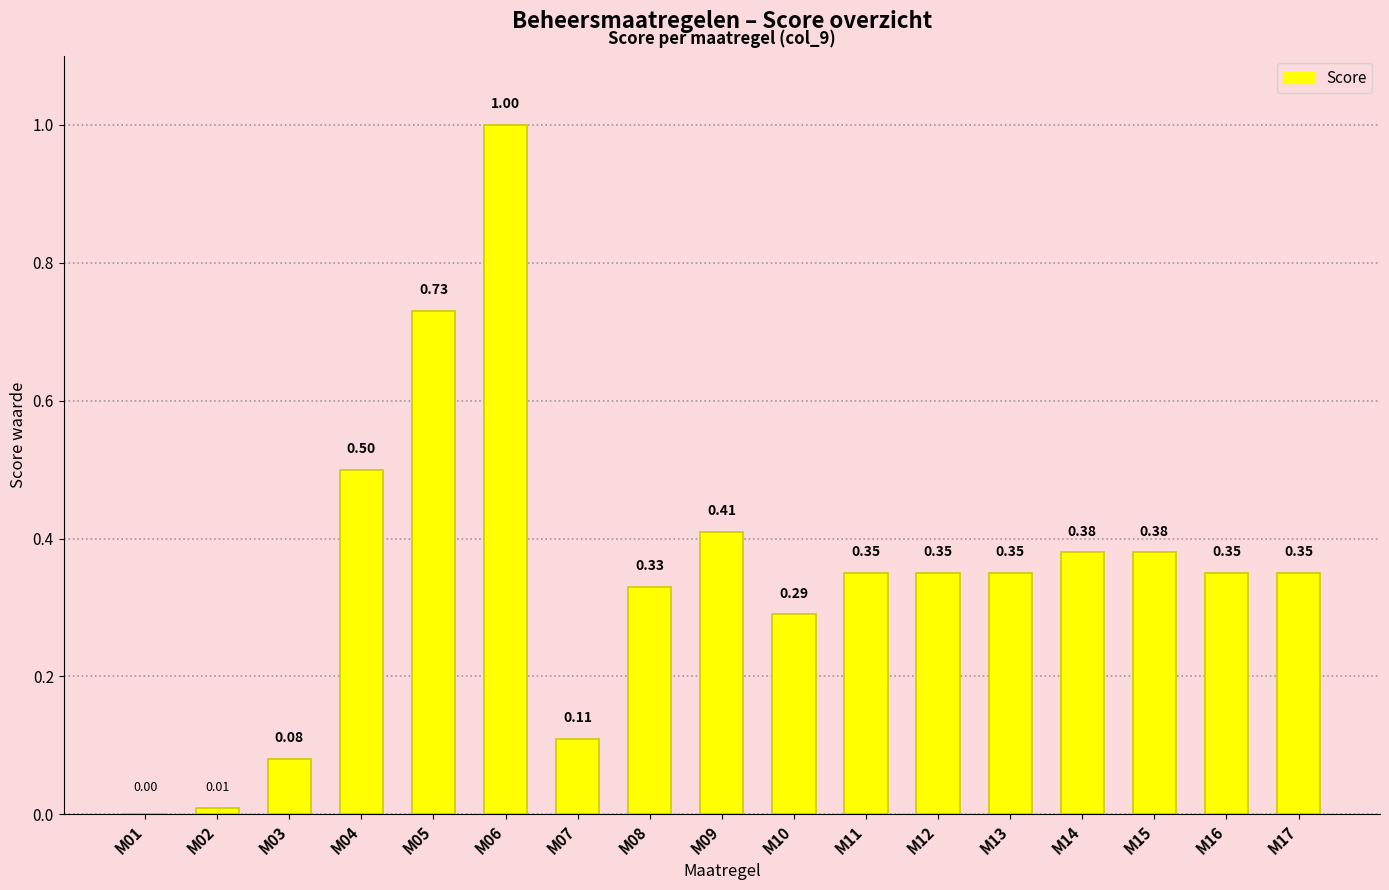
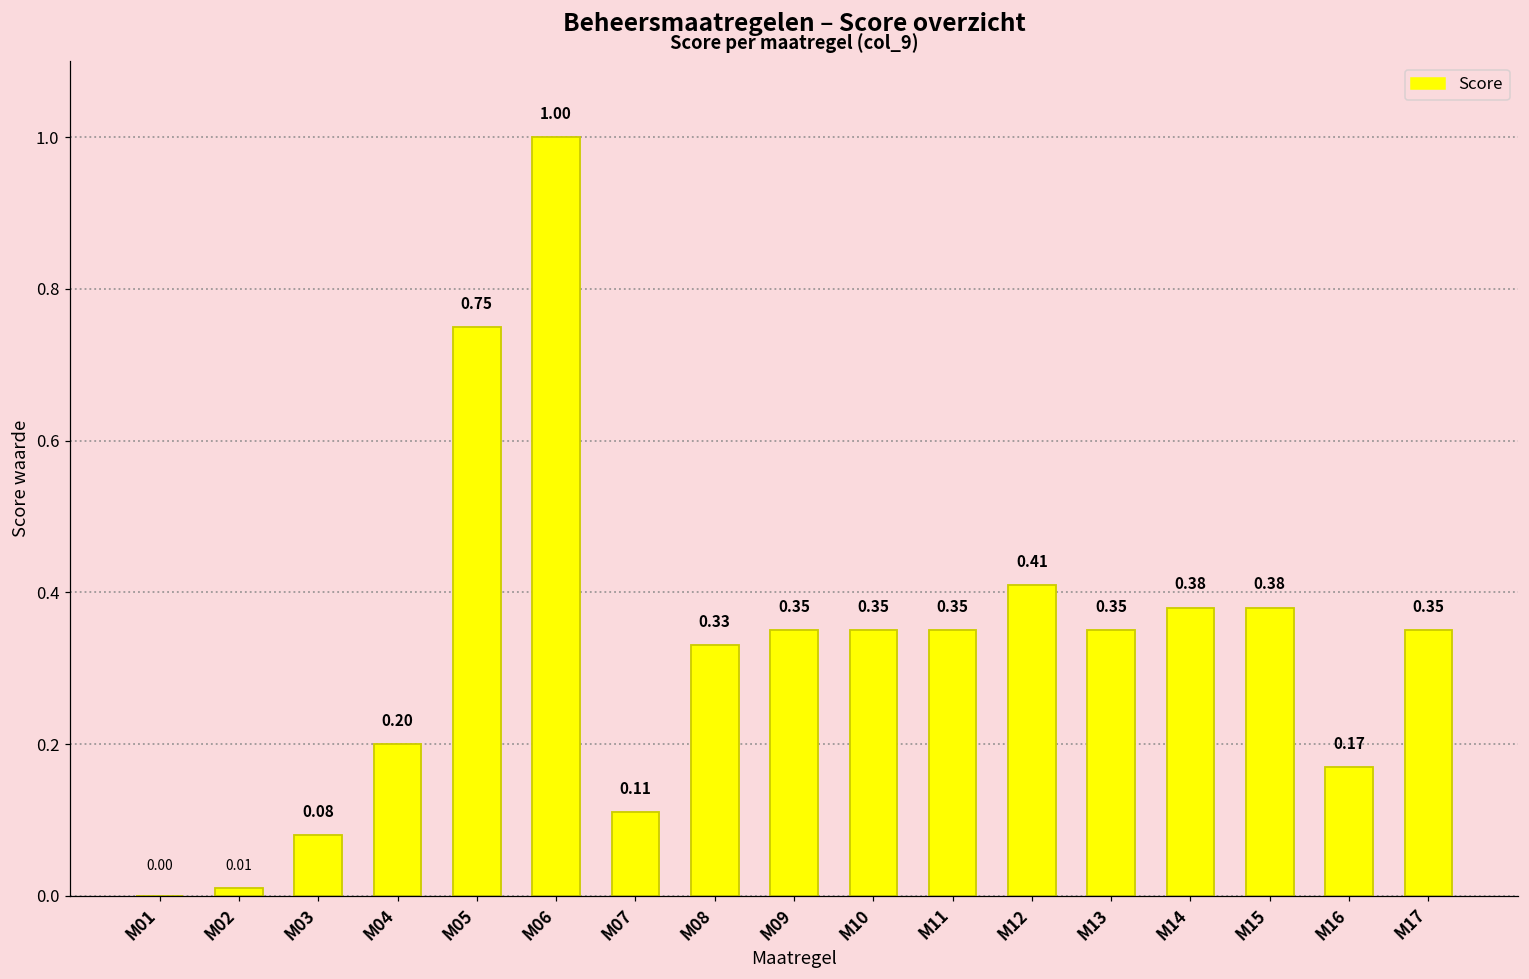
  {
    "M01": 0.00,
    "M02": 0.01,
    "M03": 0.08,
-   "M04": 0.50,
-   "M05": 0.73,
+   "M04": 0.20,
+   "M05": 0.75,
    "M06": 1.00,
    "M07": 0.11,
    "M08": 0.33,
-   "M09": 0.41,
-   "M10": 0.29,
+   "M09": 0.35,
+   "M10": 0.35,
    "M11": 0.35,
-   "M12": 0.35,
+   "M12": 0.41,
    "M13": 0.35,
    "M14": 0.38,
    "M15": 0.38,
-   "M16": 0.35,
+   "M16": 0.17,
    "M17": 0.35
  }
